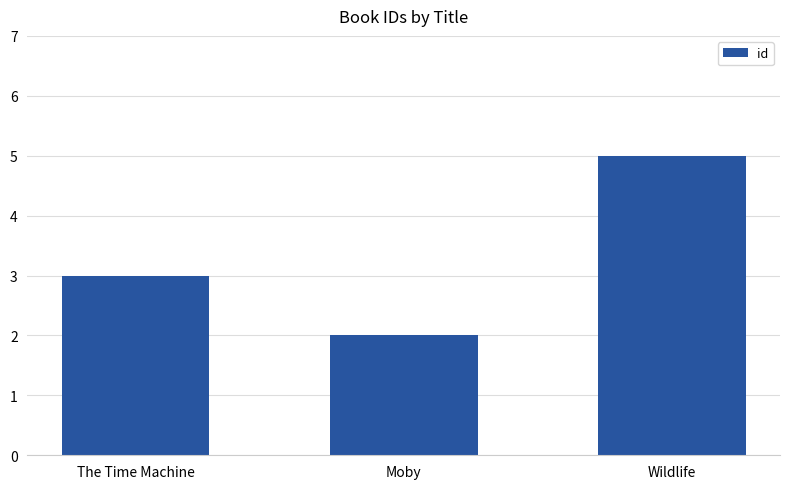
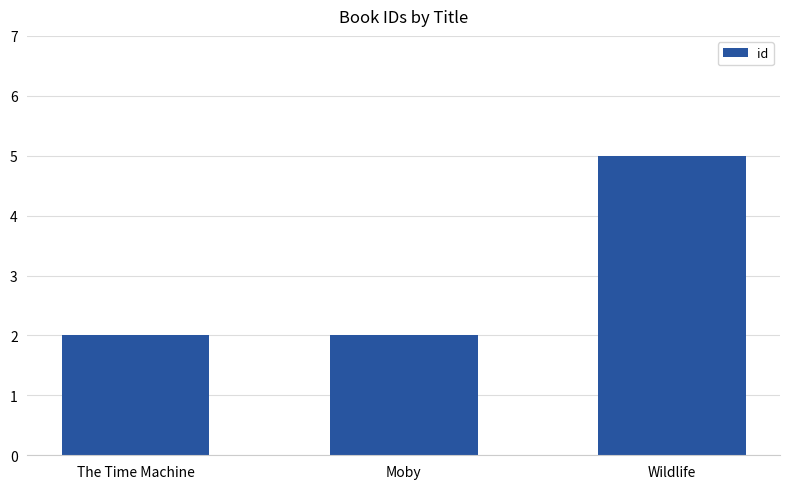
  {
-   "The Time Machine": 3,
+   "The Time Machine": 2,
    "Moby": 2,
    "Wildlife": 5
  }
